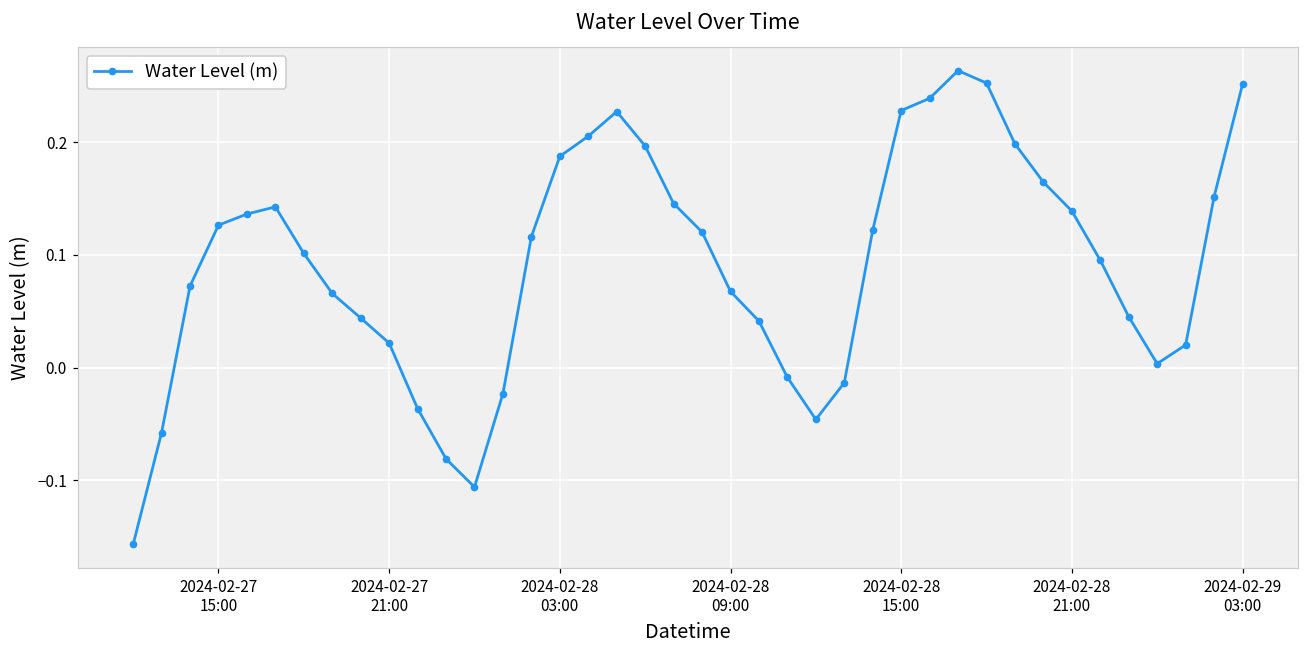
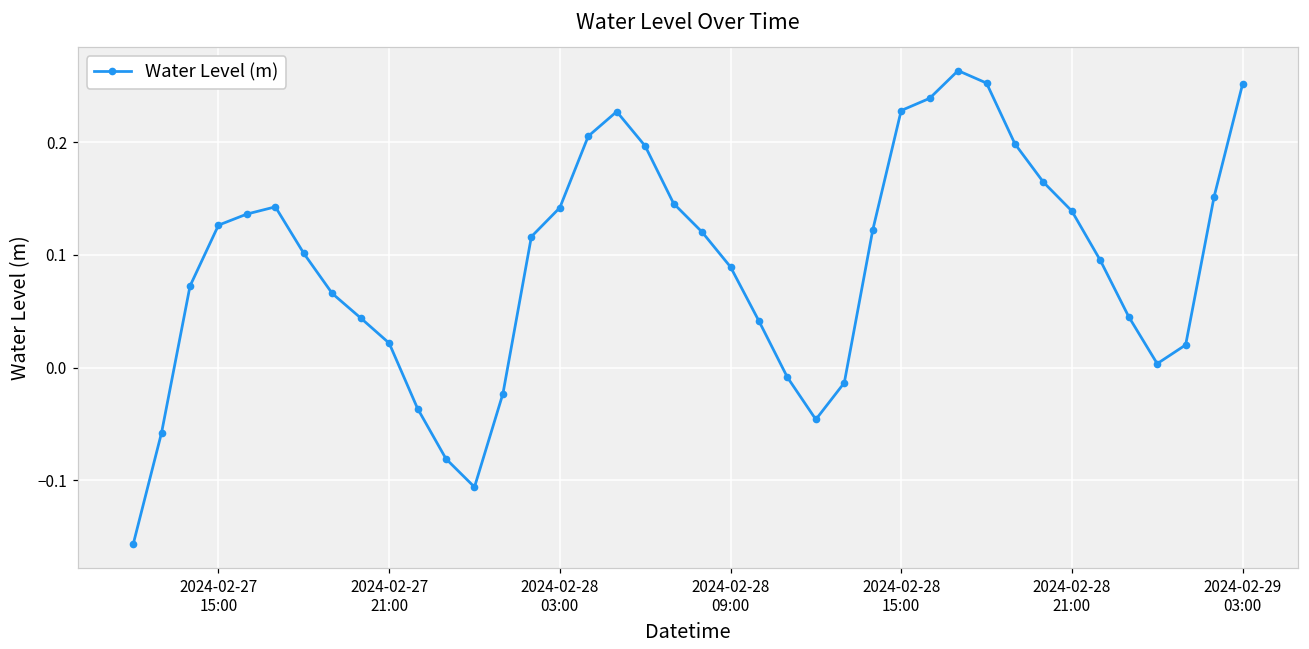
  {
    "2024-02-27 15:00": 0.126,
    "2024-02-27 21:00": 0.022,
-   "2024-02-28 03:00": 0.188,
-   "2024-02-28 09:00": 0.068,
+   "2024-02-28 03:00": 0.142,
+   "2024-02-28 09:00": 0.089,
    "2024-02-28 15:00": 0.228,
    "2024-02-28 21:00": 0.139,
    "2024-02-29 03:00": 0.252
  }
